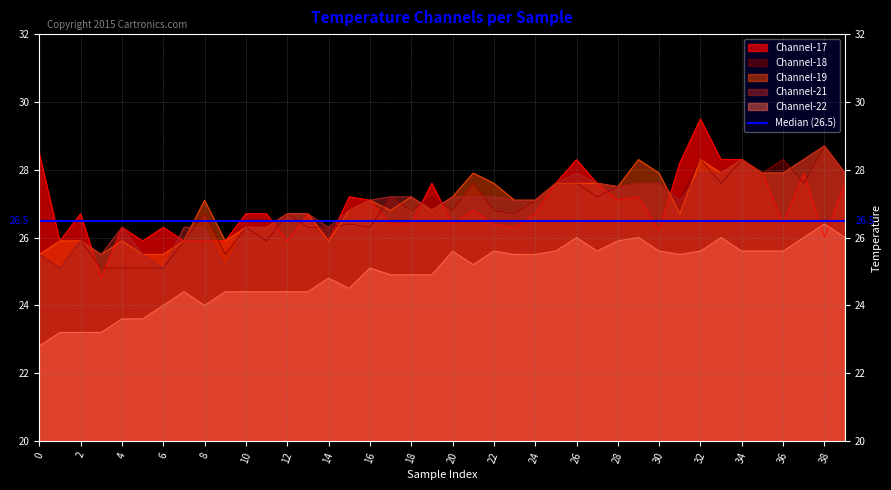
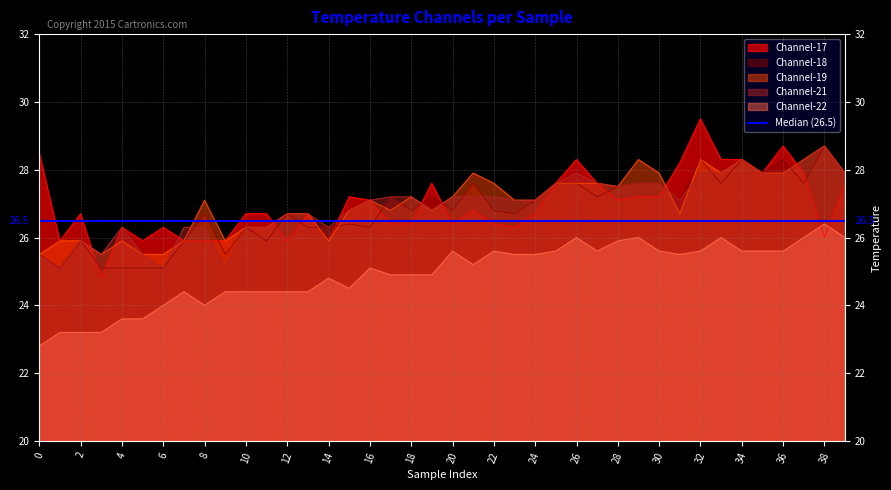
  {
    "Channel-17": {
      "0": 28.5,
      "2": 26.7,
      "6": 26.3,
      "8": 25.9,
      "10": 26.7,
      "12": 25.9,
      "18": 26.4,
      "20": 26.4,
      "22": 26.4,
      "24": 26.7,
      "26": 28.3,
      "28": 27.1,
-     "30": 26.2,
+     "30": 27.2,
      "32": 29.5,
-     "36": 26.4,
+     "36": 28.7,
      "38": 26.0
    }
  }
